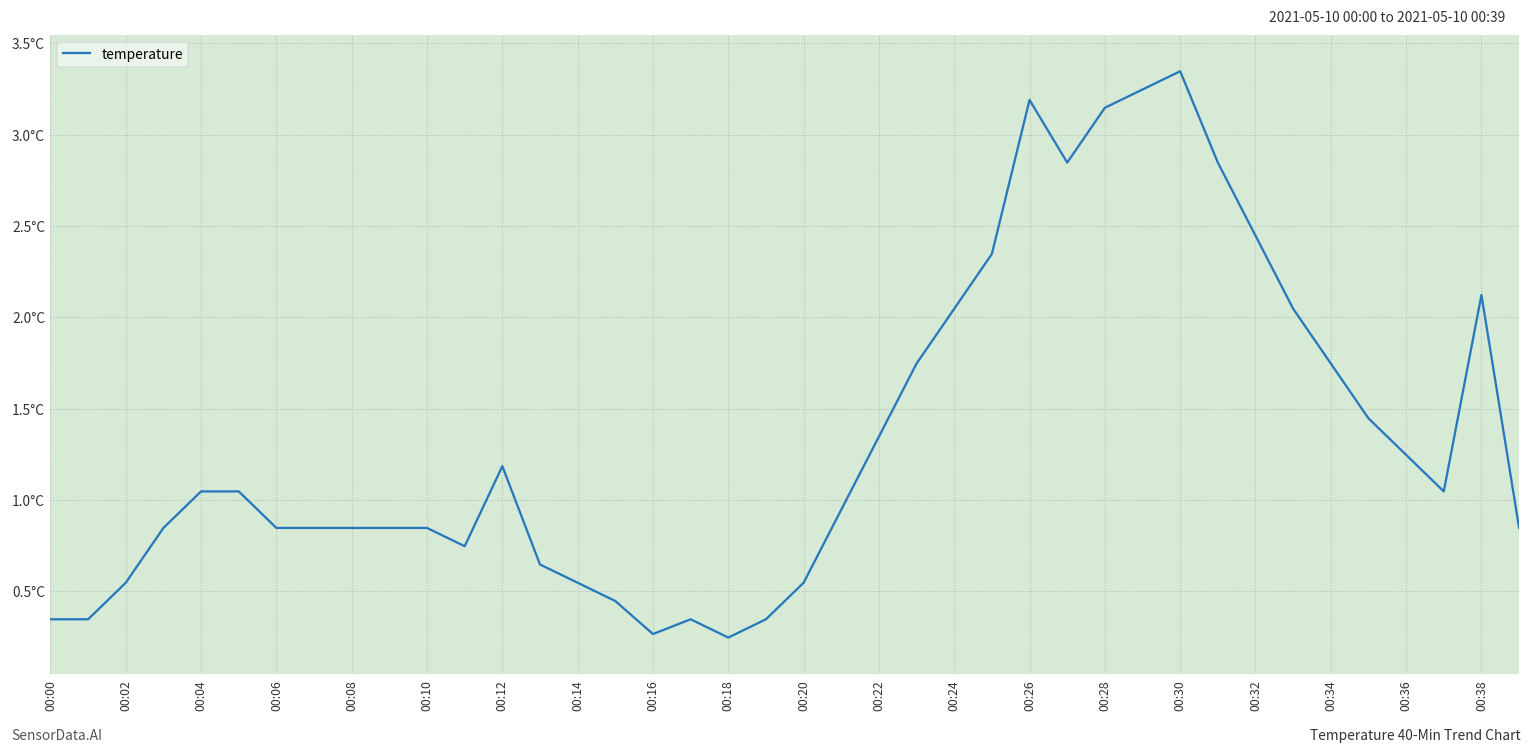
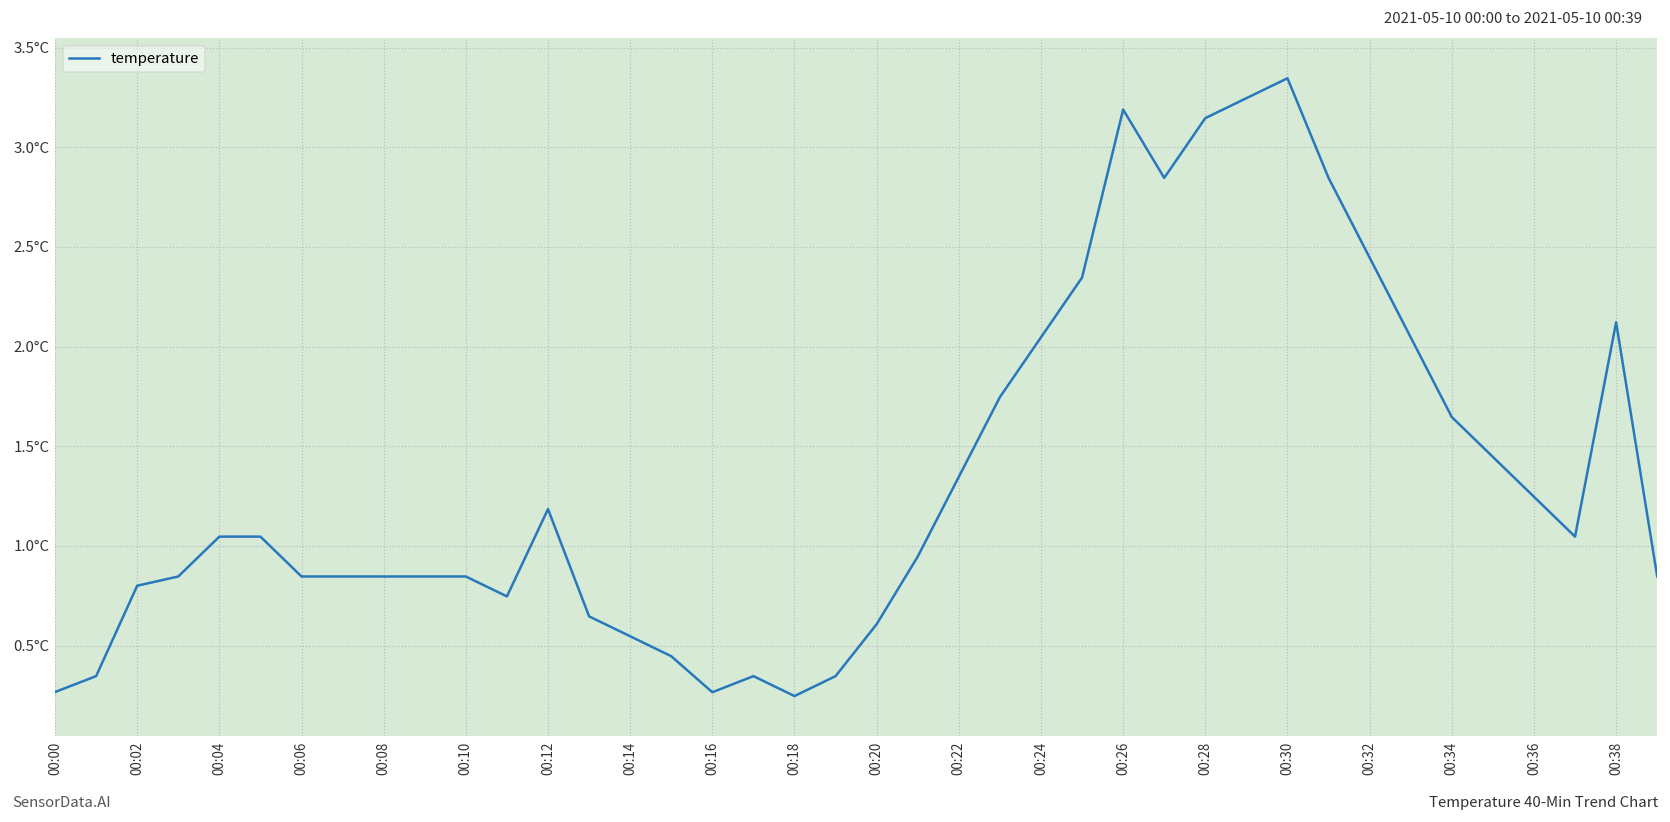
  {
-   "00:00": "0.35°C",
-   "00:02": "0.55°C",
+   "00:00": "0.27°C",
+   "00:02": "0.80°C",
    "00:04": "1.05°C",
    "00:06": "0.85°C",
    "00:08": "0.85°C",
    "00:10": "0.85°C",
    "00:12": "1.18°C",
    "00:14": "0.55°C",
    "00:16": "0.27°C",
    "00:18": "0.25°C",
-   "00:20": "0.55°C",
+   "00:20": "0.61°C",
    "00:22": "1.35°C",
    "00:24": "2.05°C",
    "00:26": "3.19°C",
    "00:28": "3.15°C",
    "00:30": "3.35°C",
    "00:32": "2.45°C",
-   "00:34": "1.75°C",
+   "00:34": "1.65°C",
    "00:36": "1.25°C",
    "00:38": "2.12°C"
  }
